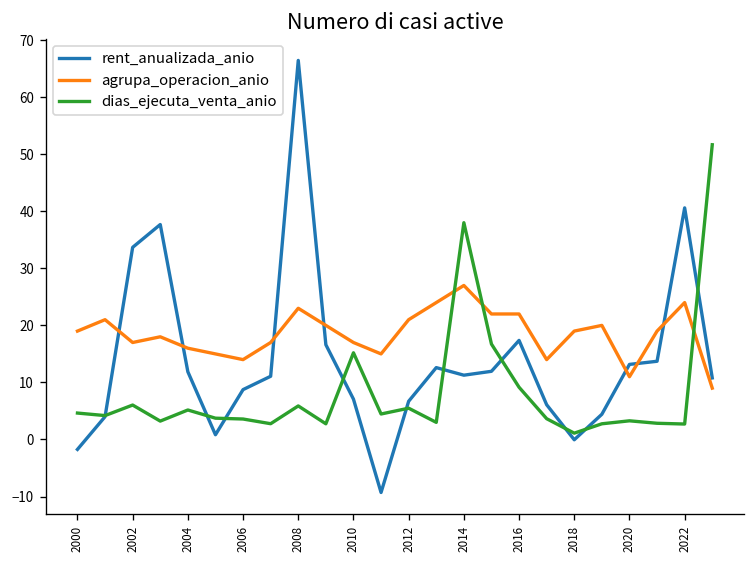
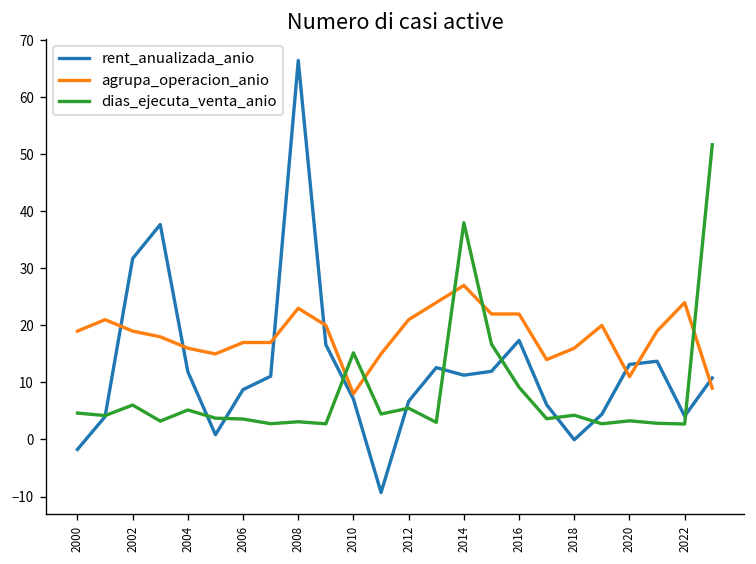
  {
    "rent_anualizada_anio": {
      "2000": -2,
-     "2002": 34,
+     "2002": 32,
      "2004": 12,
      "2006": 9,
      "2008": 66,
      "2010": 7,
      "2012": 7,
      "2014": 11,
      "2016": 17,
      "2018": 0,
      "2020": 13,
-     "2022": 41
+     "2022": 4
    },
    "agrupa_operacion_anio": {
      "2000": 19,
-     "2002": 17,
+     "2002": 19,
      "2004": 16,
-     "2006": 14,
+     "2006": 17,
      "2008": 23,
-     "2010": 17,
+     "2010": 8,
      "2012": 21,
      "2014": 27,
      "2016": 22,
-     "2018": 19,
+     "2018": 16,
      "2020": 11,
      "2022": 24
    },
    "dias_ejecuta_venta_anio": {
      "2000": 5,
      "2002": 6,
      "2004": 5,
      "2006": 4,
-     "2008": 6,
+     "2008": 3,
      "2010": 15,
      "2012": 5,
      "2014": 38,
      "2016": 9,
-     "2018": 1,
+     "2018": 4,
      "2020": 3,
      "2022": 3
    }
  }
